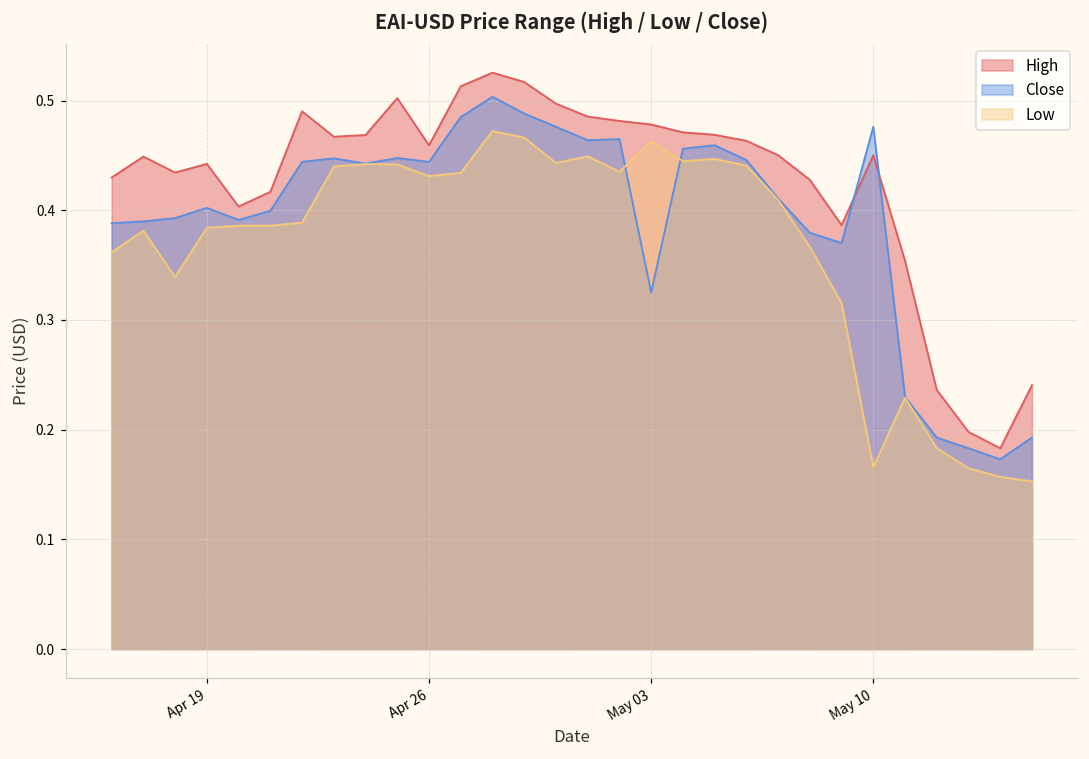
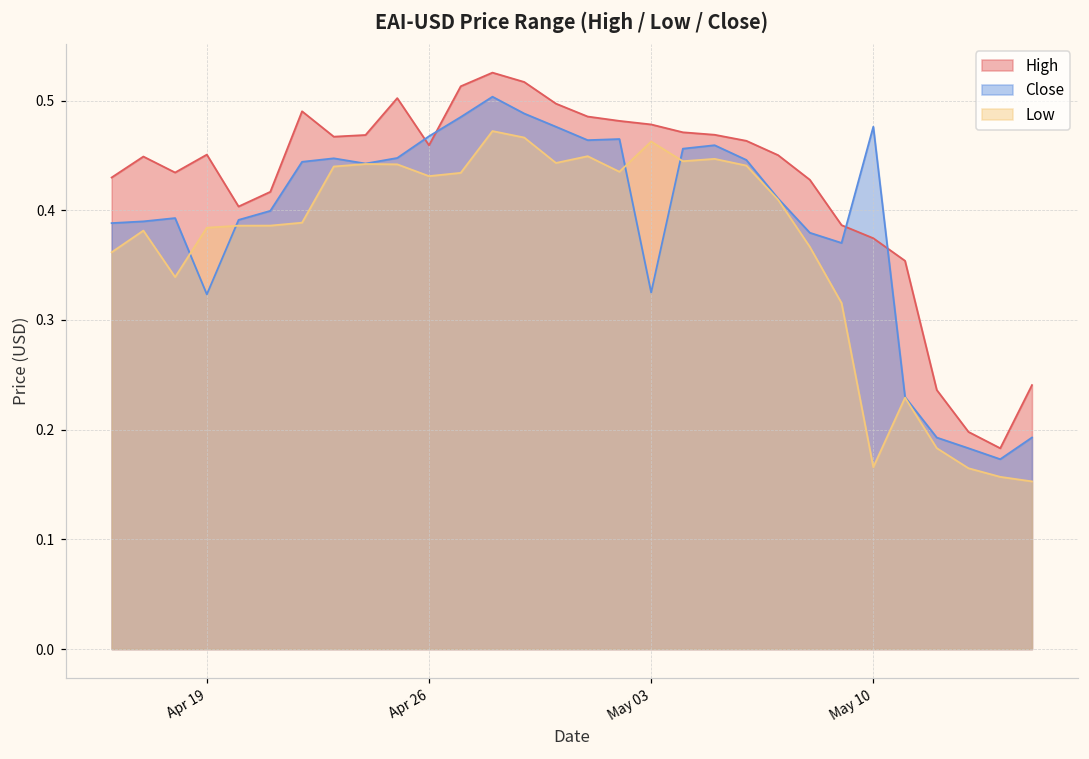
  {
    "High": {
-     "Apr 19": 0.44,
+     "Apr 19": 0.45,
      "Apr 26": 0.46,
      "May 03": 0.48,
-     "May 10": 0.45
+     "May 10": 0.37
    },
    "Close": {
-     "Apr 19": 0.40,
-     "Apr 26": 0.44,
+     "Apr 19": 0.32,
+     "Apr 26": 0.47,
      "May 03": 0.33,
      "May 10": 0.48
    },
    "Low": {
      "Apr 19": 0.38,
      "Apr 26": 0.43,
      "May 03": 0.46,
      "May 10": 0.17
    }
  }
